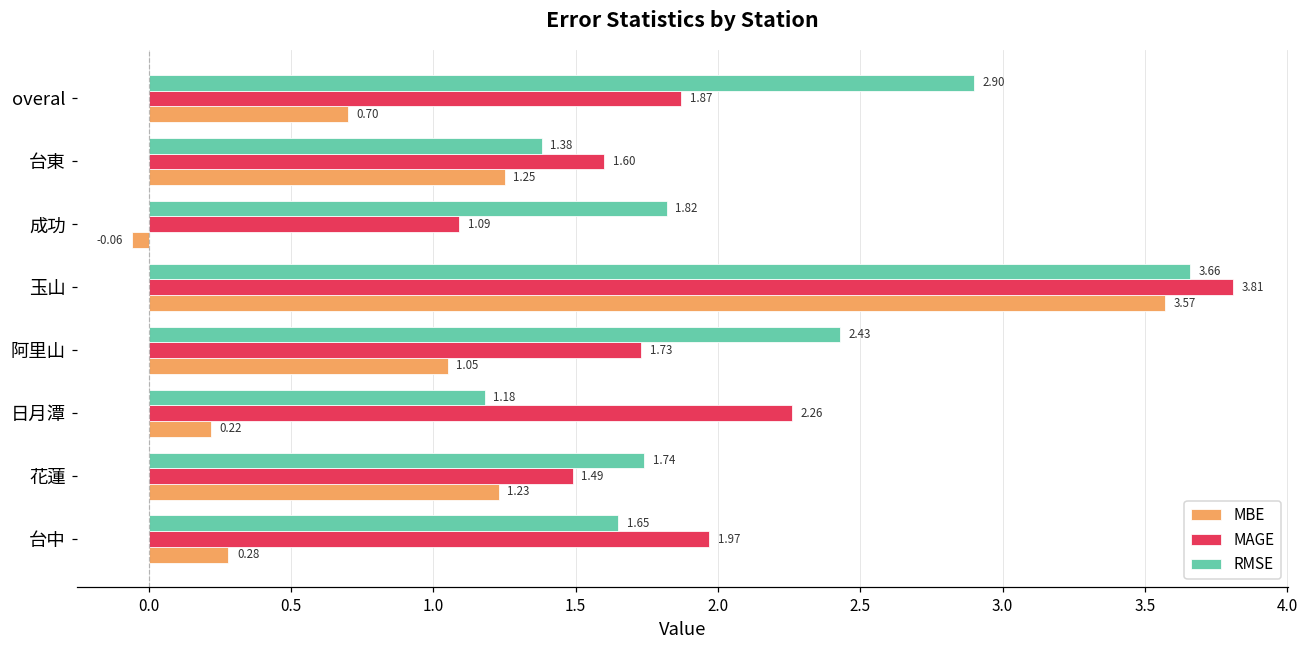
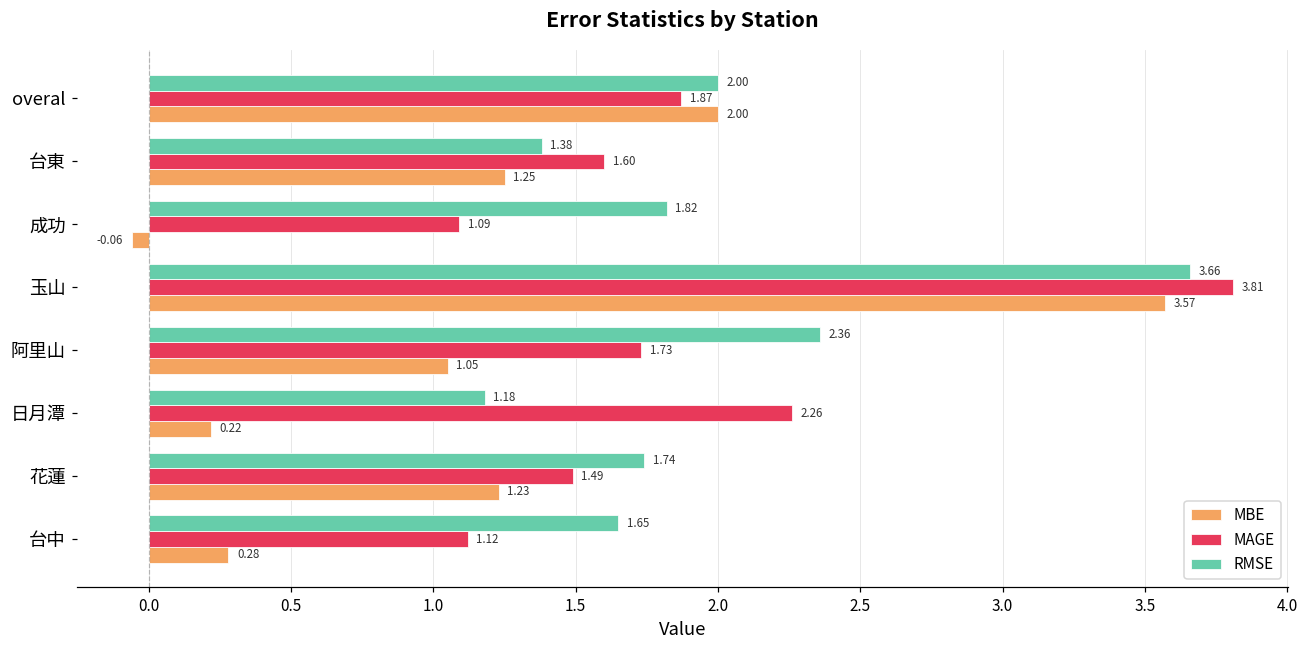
  {
    "MBE": {
-     "overal": 0.70,
+     "overal": 2.00,
      "台東": 1.25,
      "成功": -0.06,
      "玉山": 3.57,
      "阿里山": 1.05,
      "日月潭": 0.22,
      "花蓮": 1.23,
      "台中": 0.28
    },
    "MAGE": {
      "overal": 1.87,
      "台東": 1.60,
      "成功": 1.09,
      "玉山": 3.81,
      "阿里山": 1.73,
      "日月潭": 2.26,
      "花蓮": 1.49,
-     "台中": 1.97
+     "台中": 1.12
    },
    "RMSE": {
-     "overal": 2.90,
+     "overal": 2.00,
      "台東": 1.38,
      "成功": 1.82,
      "玉山": 3.66,
-     "阿里山": 2.43,
+     "阿里山": 2.36,
      "日月潭": 1.18,
      "花蓮": 1.74,
      "台中": 1.65
    }
  }
